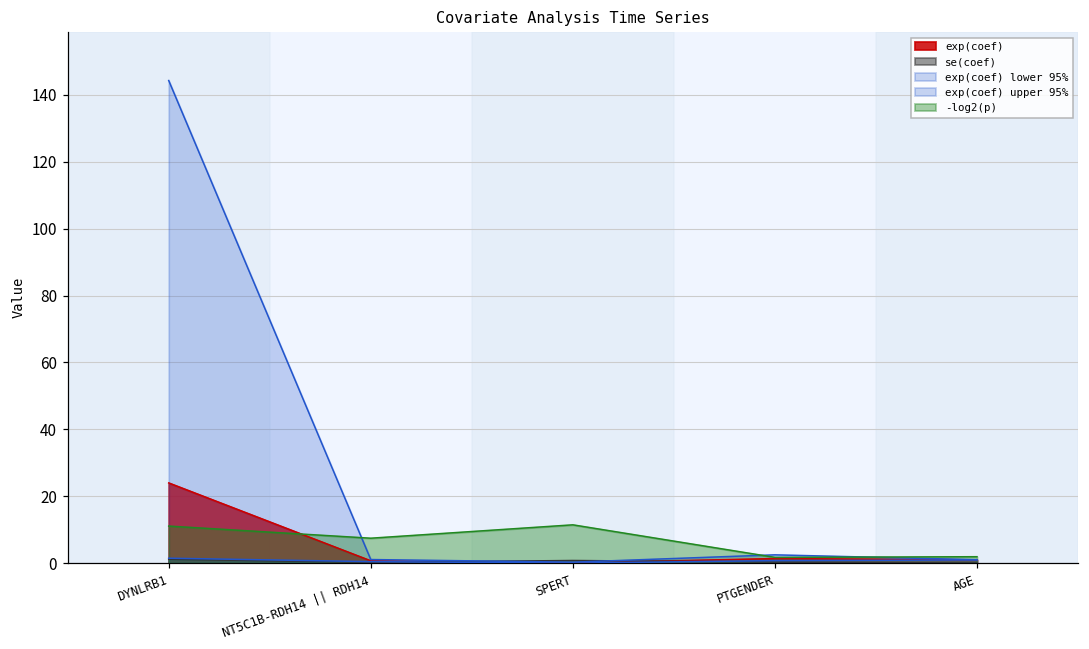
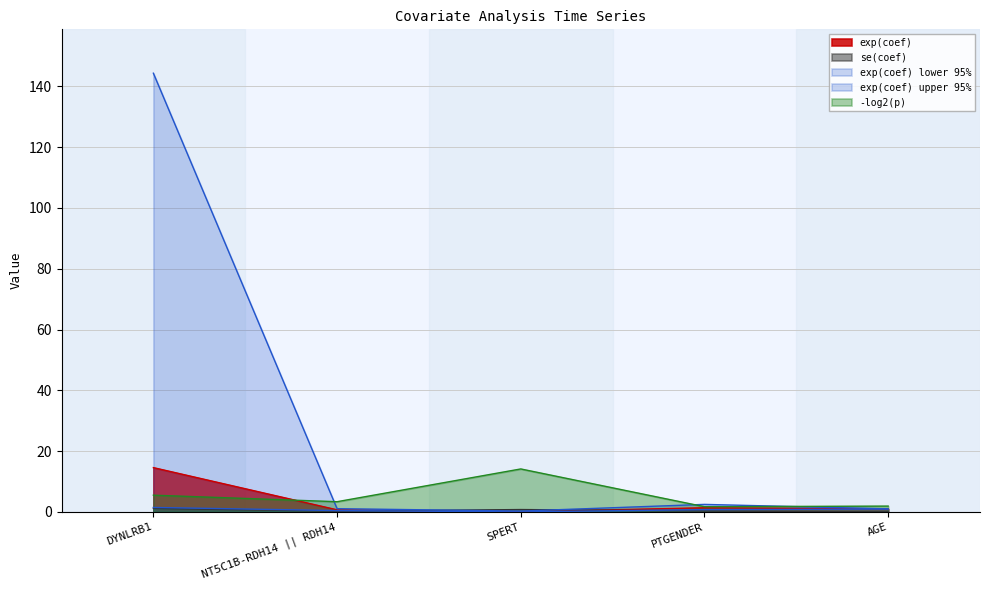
  {
    "exp(coef)": {
-     "DYNLRB1": 24
+     "DYNLRB1": 15
    },
    "se(coef)": {
      "AGE": 0
    },
    "-log2(p)": {
-     "DYNLRB1": 11,
-     "NT5C1B-RDH14 || RDH14": 7,
-     "SPERT": 11,
+     "DYNLRB1": 6,
+     "NT5C1B-RDH14 || RDH14": 3,
+     "SPERT": 14,
      "AGE": 2
    }
  }
